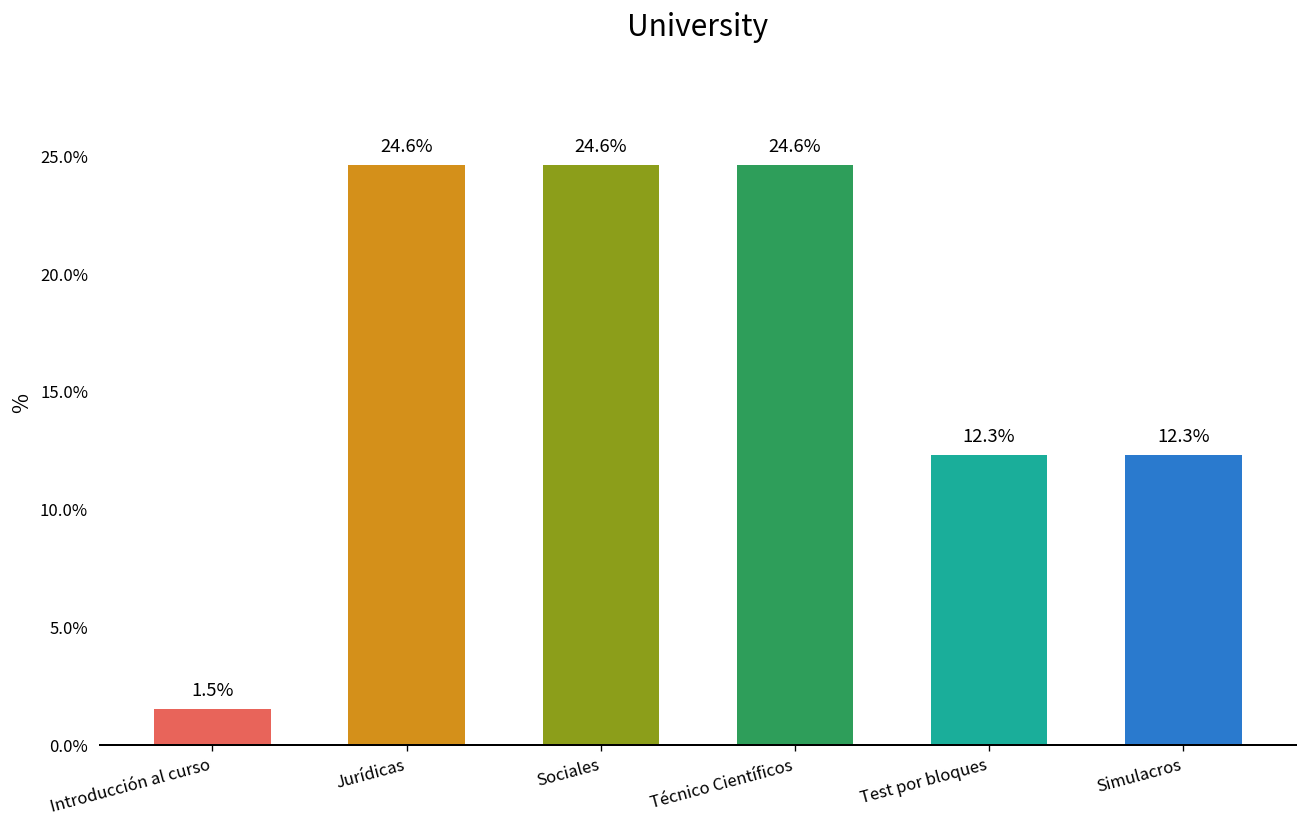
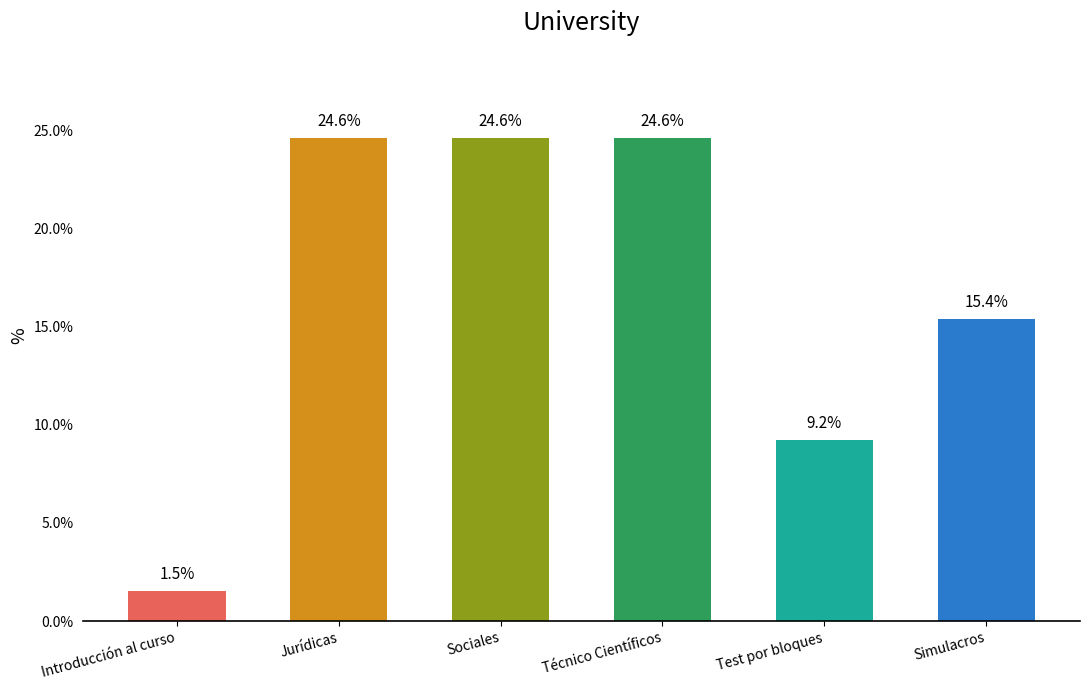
  {
    "Introducción al curso": "1.5%",
    "Jurídicas": "24.6%",
    "Sociales": "24.6%",
    "Técnico Científicos": "24.6%",
-   "Test por bloques": "12.3%",
-   "Simulacros": "12.3%"
+   "Test por bloques": "9.2%",
+   "Simulacros": "15.4%"
  }
